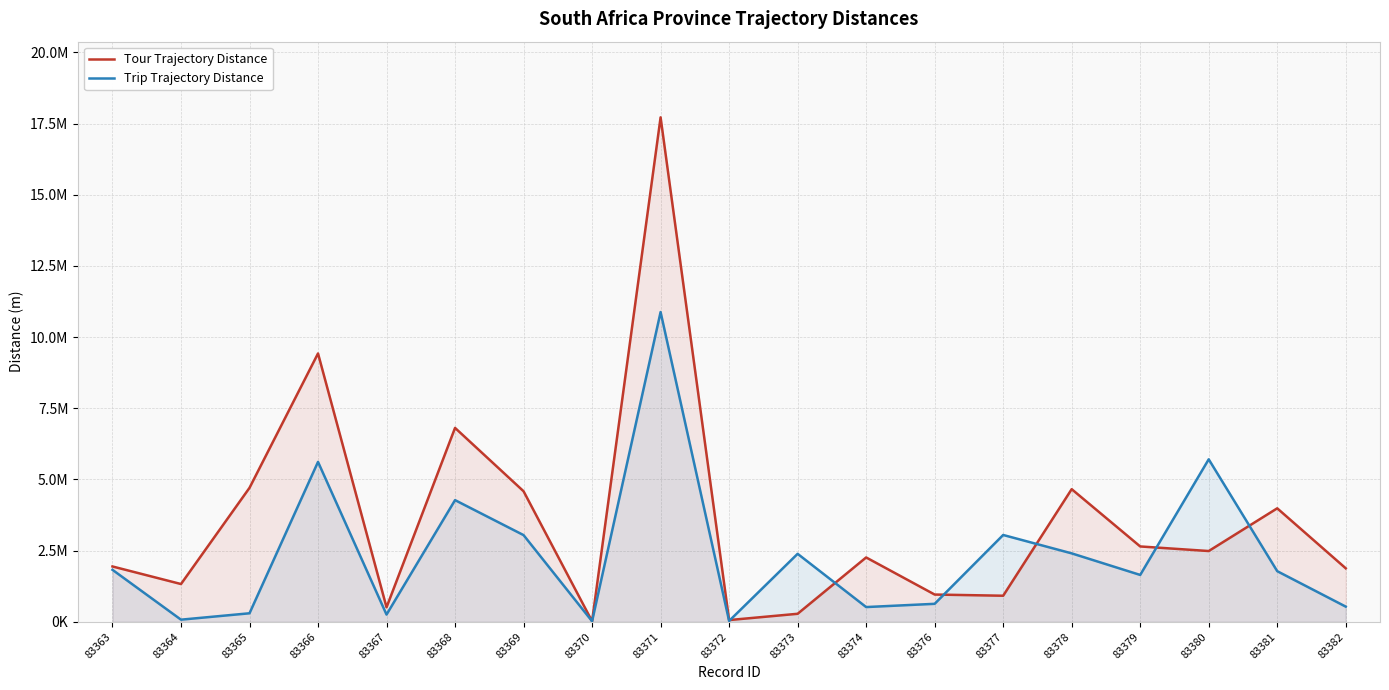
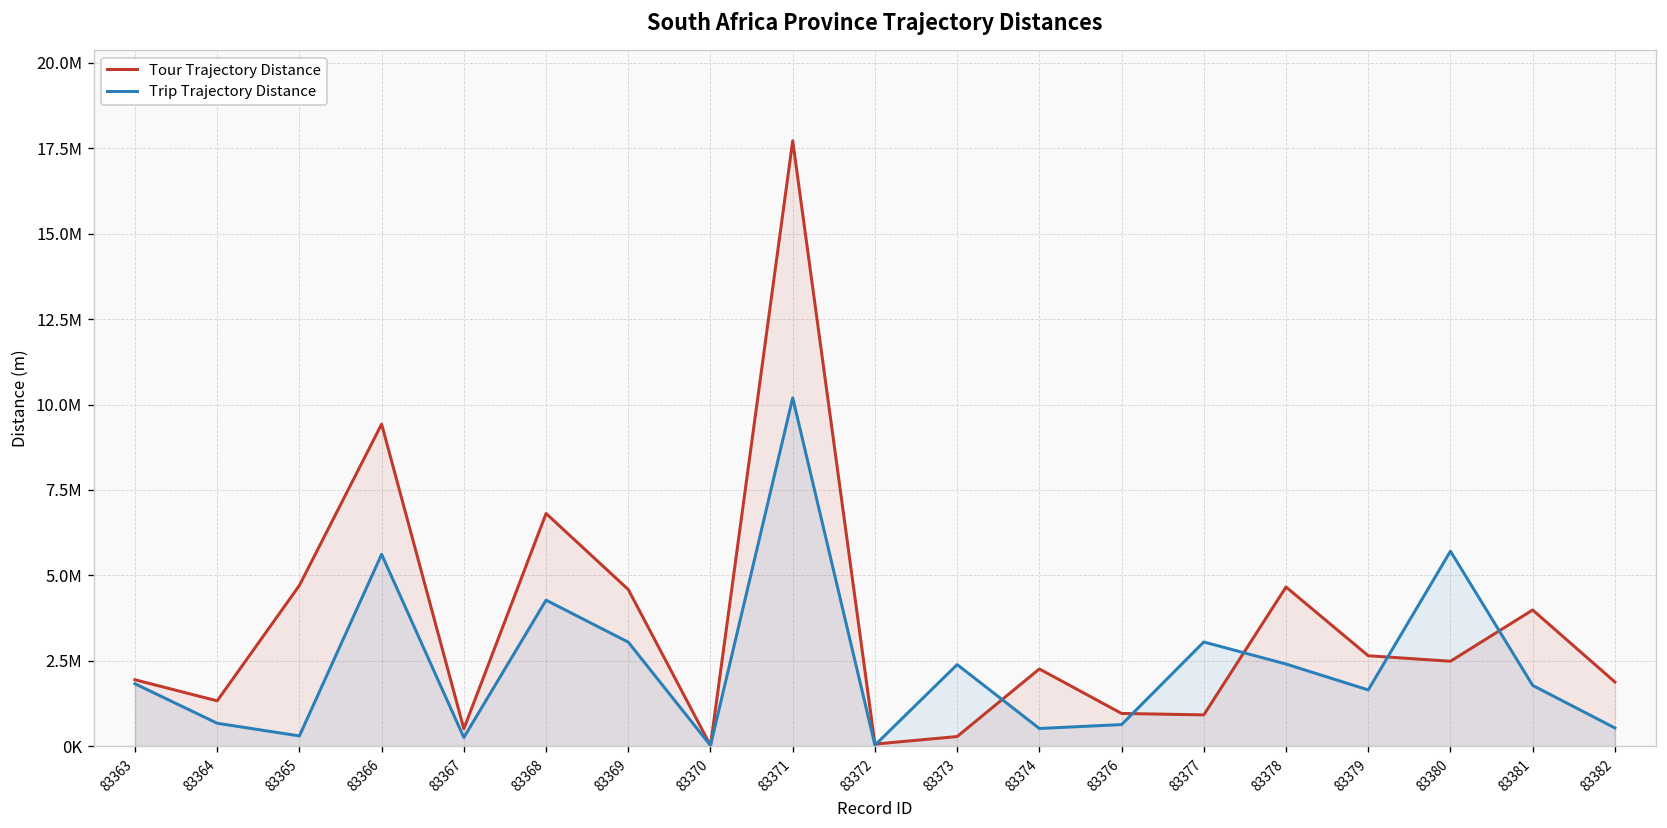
  {
    "Tour Trajectory Distance": {
      "83363": 1900000,
      "83364": 1300000,
      "83365": 4700000,
      "83366": 9400000,
      "83367": 500000,
      "83368": 6800000,
      "83369": 4600000,
      "83371": 17700000,
      "83373": 300000,
      "83374": 2300000,
      "83376": 1000000,
      "83377": 900000,
      "83378": 4700000,
      "83379": 2600000,
      "83380": 2500000,
      "83381": 4000000,
      "83382": 1900000
    },
    "Trip Trajectory Distance": {
      "83363": 1800000,
-     "83364": 100000,
+     "83364": 700000,
      "83365": 300000,
      "83366": 5600000,
      "83367": 300000,
      "83368": 4300000,
      "83369": 3000000,
-     "83371": 10900000,
+     "83371": 10200000,
      "83373": 2400000,
      "83374": 500000,
      "83376": 600000,
      "83377": 3100000,
      "83378": 2400000,
      "83379": 1600000,
      "83380": 5700000,
      "83381": 1800000,
      "83382": 500000
    }
  }
